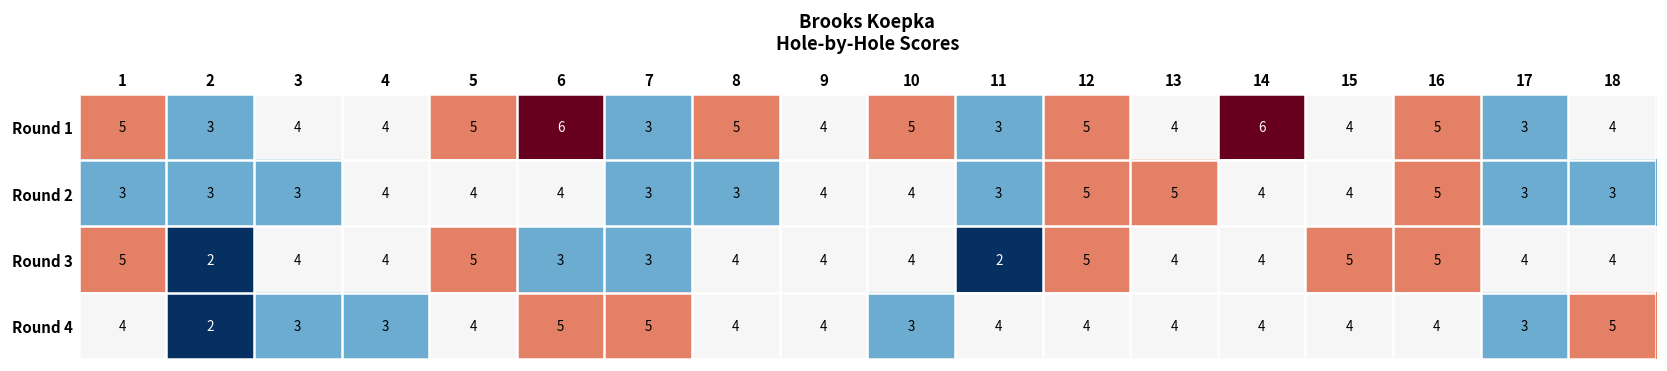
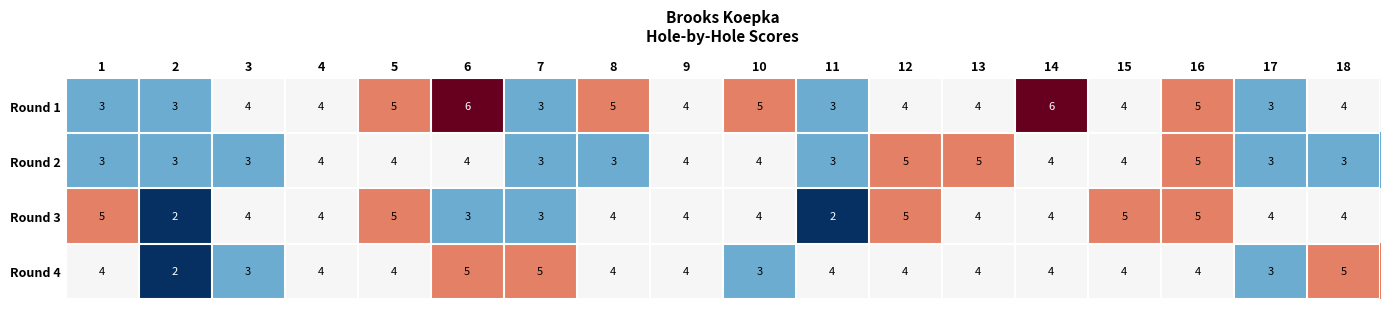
  {
    "Round 1": {
-     "1": 5,
+     "1": 3,
      "2": 3,
      "3": 4,
      "4": 4,
      "5": 5,
      "6": 6,
      "7": 3,
      "8": 5,
      "9": 4,
      "10": 5,
      "11": 3,
-     "12": 5,
+     "12": 4,
      "13": 4,
      "14": 6,
      "15": 4,
      "16": 5,
      "17": 3,
      "18": 4
    },
    "Round 2": {
      "1": 3,
      "2": 3,
      "3": 3,
      "4": 4,
      "5": 4,
      "6": 4,
      "7": 3,
      "8": 3,
      "9": 4,
      "10": 4,
      "11": 3,
      "12": 5,
      "13": 5,
      "14": 4,
      "15": 4,
      "16": 5,
      "17": 3,
      "18": 3
    },
    "Round 3": {
      "1": 5,
      "2": 2,
      "3": 4,
      "4": 4,
      "5": 5,
      "6": 3,
      "7": 3,
      "8": 4,
      "9": 4,
      "10": 4,
      "11": 2,
      "12": 5,
      "13": 4,
      "14": 4,
      "15": 5,
      "16": 5,
      "17": 4,
      "18": 4
    },
    "Round 4": {
      "1": 4,
      "2": 2,
      "3": 3,
-     "4": 3,
+     "4": 4,
      "5": 4,
      "6": 5,
      "7": 5,
      "8": 4,
      "9": 4,
      "10": 3,
      "11": 4,
      "12": 4,
      "13": 4,
      "14": 4,
      "15": 4,
      "16": 4,
      "17": 3,
      "18": 5
    }
  }
